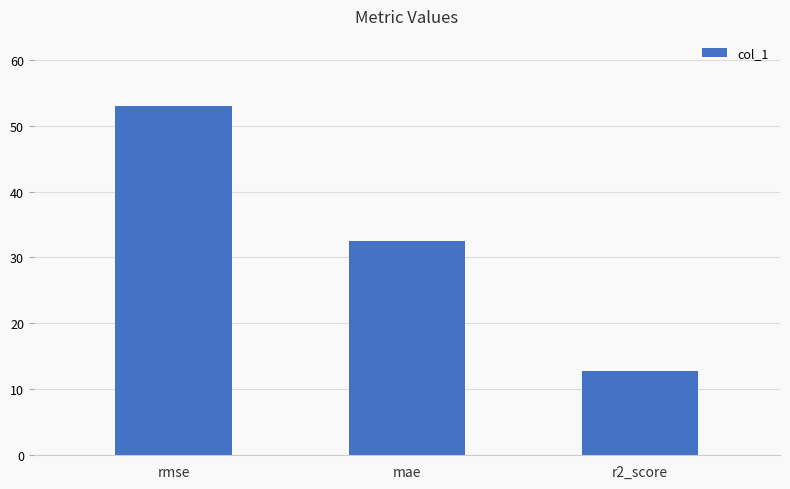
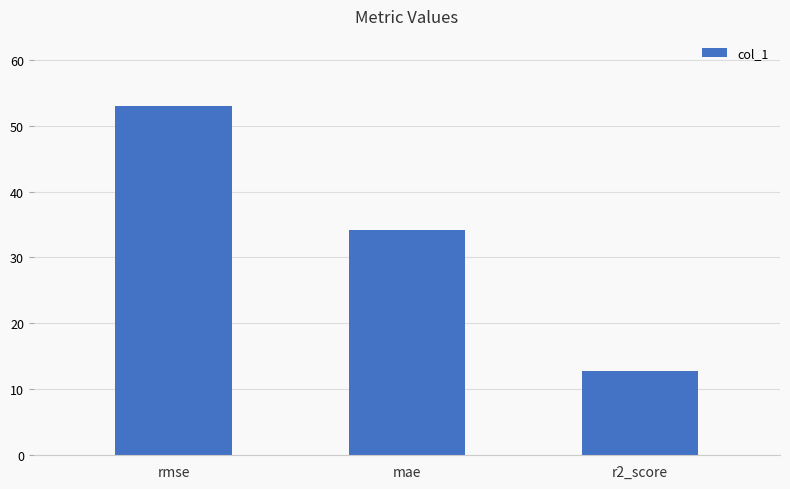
  {
    "rmse": 53,
-   "mae": 33,
+   "mae": 34,
    "r2_score": 13
  }
